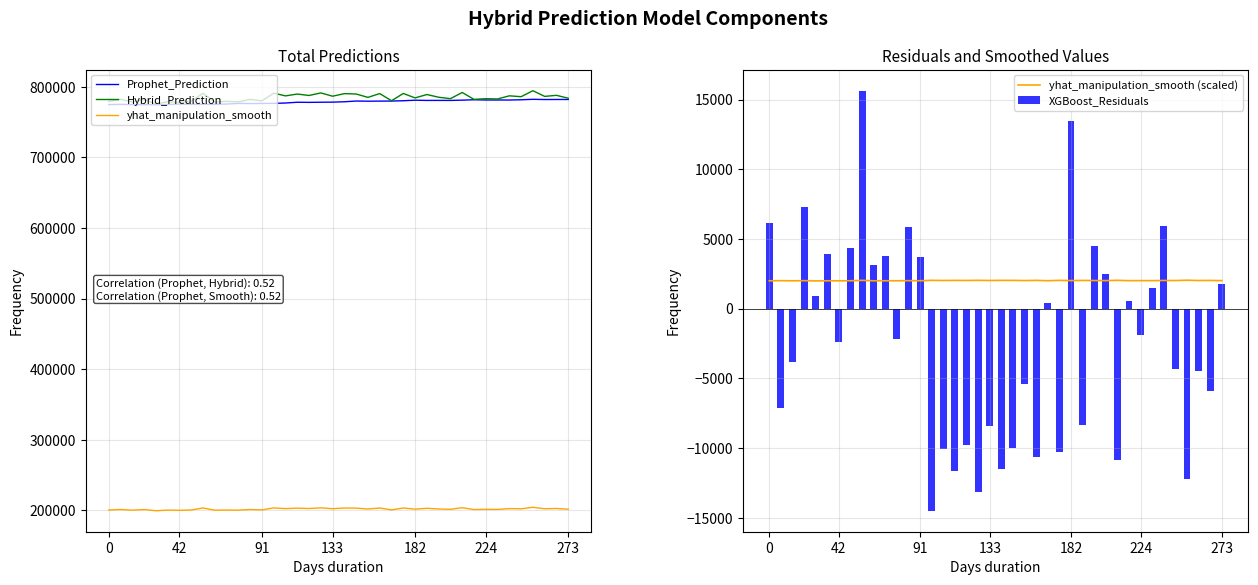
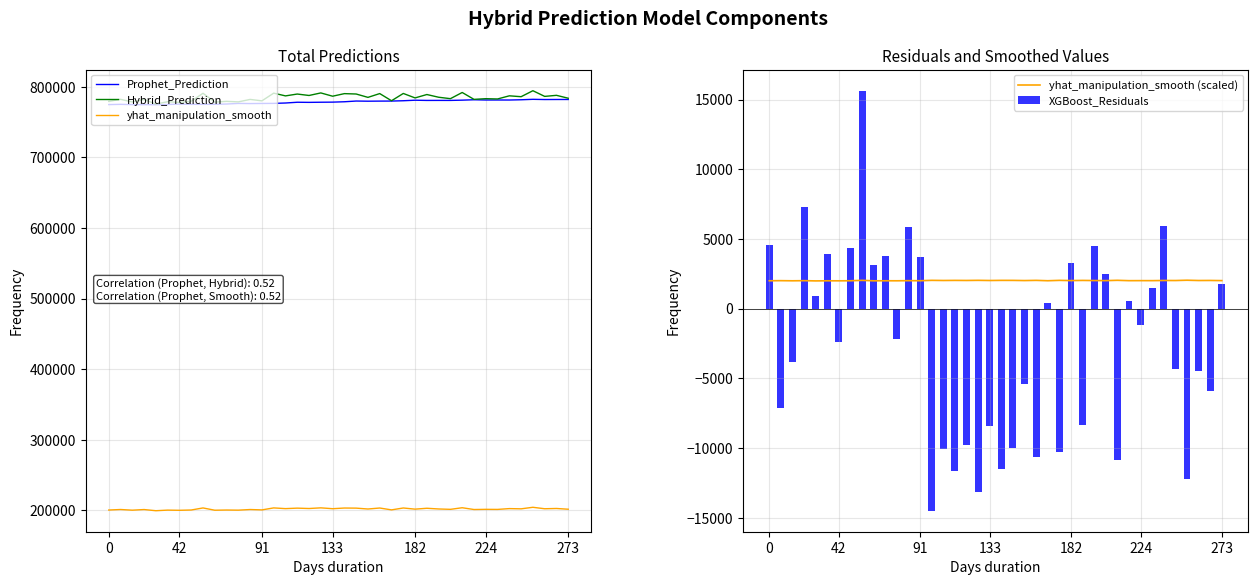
  {
    "Total Predictions": {
      "Prophet_Prediction": {
        "133": 780000
      },
      "Hybrid_Prediction": {
        "133": 790000
      },
      "yhat_manipulation_smooth": {
        "0": 200000,
        "42": 200000,
        "91": 200000,
        "133": 200000,
        "182": 200000,
        "224": 200000,
        "273": 200000
      }
    },
    "Residuals and Smoothed Values": {
      "XGBoost_Residuals": {
-       "0": 6100,
+       "0": 4600,
        "42": -2400,
        "91": 3700,
        "133": -8400,
-       "182": 13400,
-       "224": -1900,
+       "182": 3300,
+       "224": -1200,
        "273": 1800
      },
      "yhat_manipulation_smooth (scaled)": {
        "0": 2000,
        "42": 2000,
        "91": 2000,
        "133": 2000,
        "182": 2000,
        "224": 2000,
        "273": 2000
      }
    }
  }
